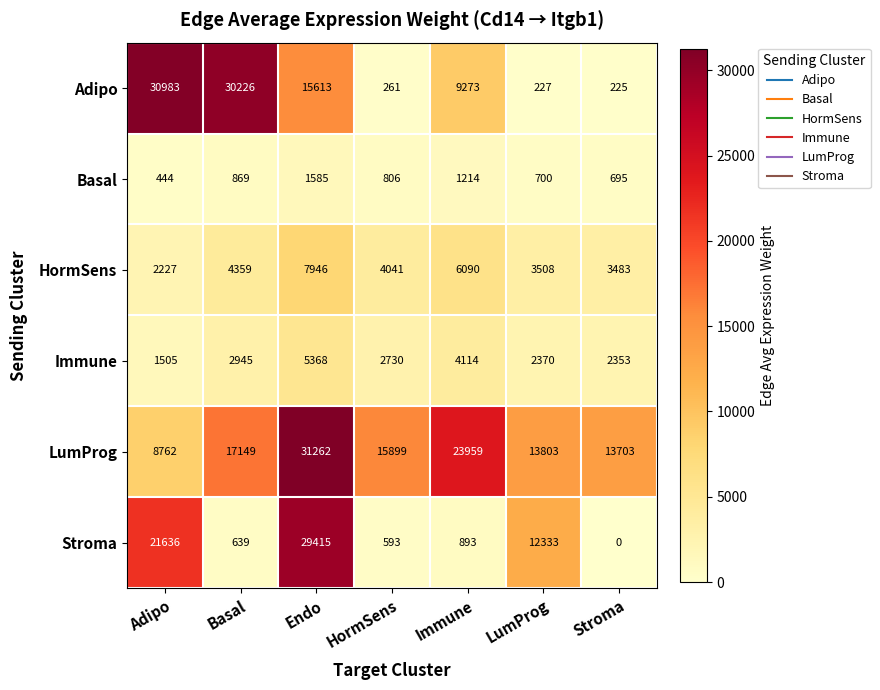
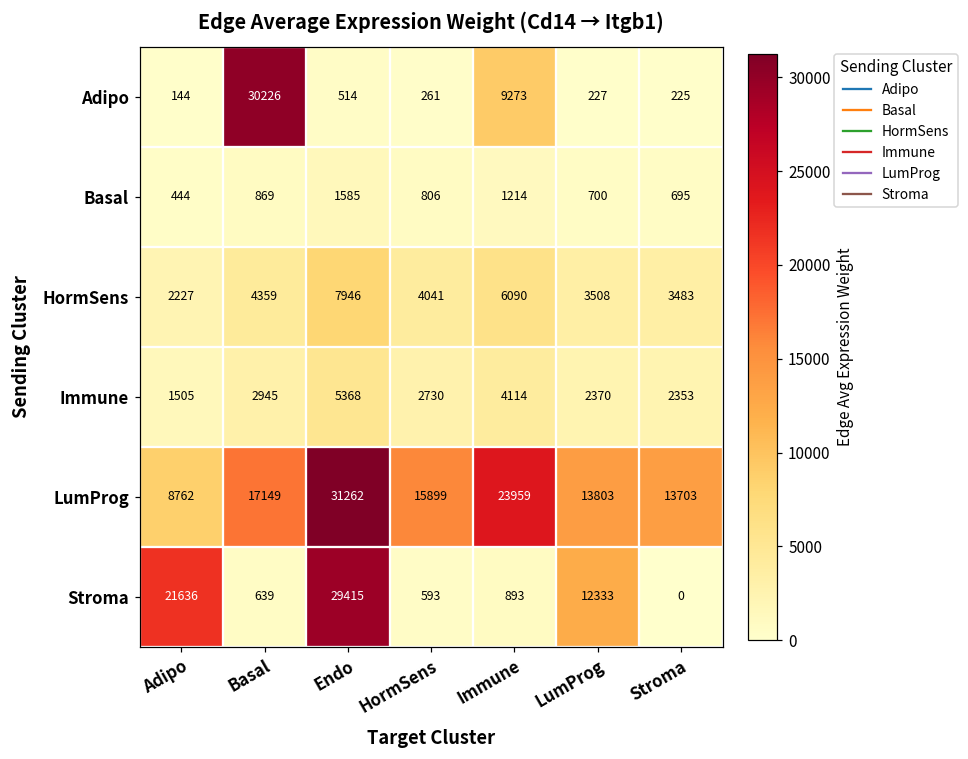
  {
    "Adipo": {
-     "Adipo": 30983,
+     "Adipo": 144,
      "Basal": 30226,
-     "Endo": 15613,
+     "Endo": 514,
      "HormSens": 261,
      "Immune": 9273,
      "LumProg": 227,
      "Stroma": 225
    },
    "Basal": {
      "Adipo": 444,
      "Basal": 869,
      "Endo": 1585,
      "HormSens": 806,
      "Immune": 1214,
      "LumProg": 700,
      "Stroma": 695
    },
    "HormSens": {
      "Adipo": 2227,
      "Basal": 4359,
      "Endo": 7946,
      "HormSens": 4041,
      "Immune": 6090,
      "LumProg": 3508,
      "Stroma": 3483
    },
    "Immune": {
      "Adipo": 1505,
      "Basal": 2945,
      "Endo": 5368,
      "HormSens": 2730,
      "Immune": 4114,
      "LumProg": 2370,
      "Stroma": 2353
    },
    "LumProg": {
      "Adipo": 8762,
      "Basal": 17149,
      "Endo": 31262,
      "HormSens": 15899,
      "Immune": 23959,
      "LumProg": 13803,
      "Stroma": 13703
    },
    "Stroma": {
      "Adipo": 21636,
      "Basal": 639,
      "Endo": 29415,
      "HormSens": 593,
      "Immune": 893,
      "LumProg": 12333,
      "Stroma": 0
    }
  }
